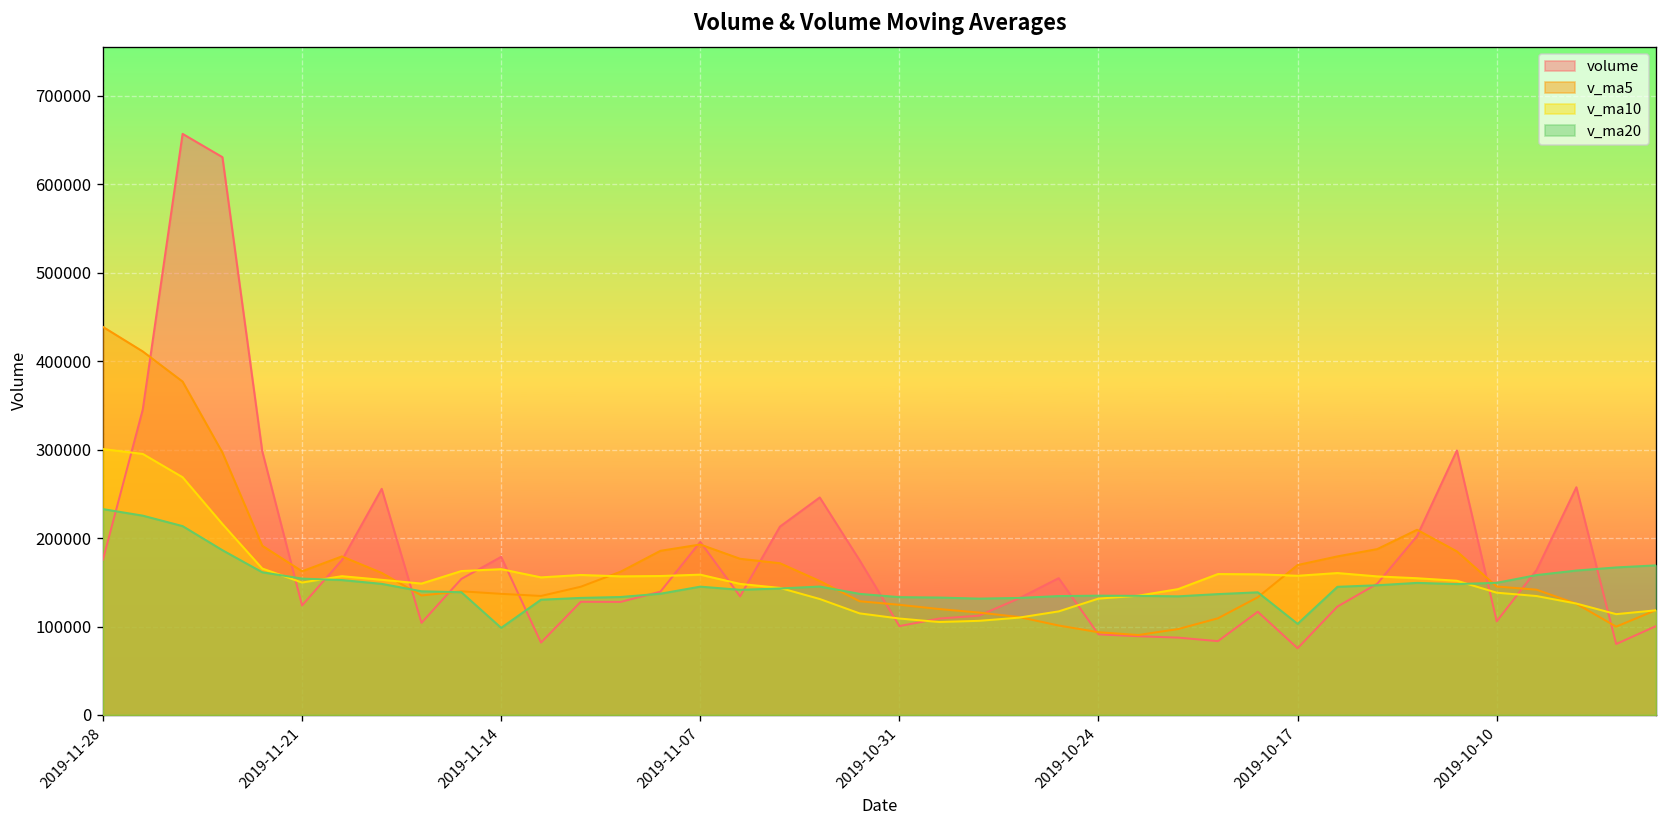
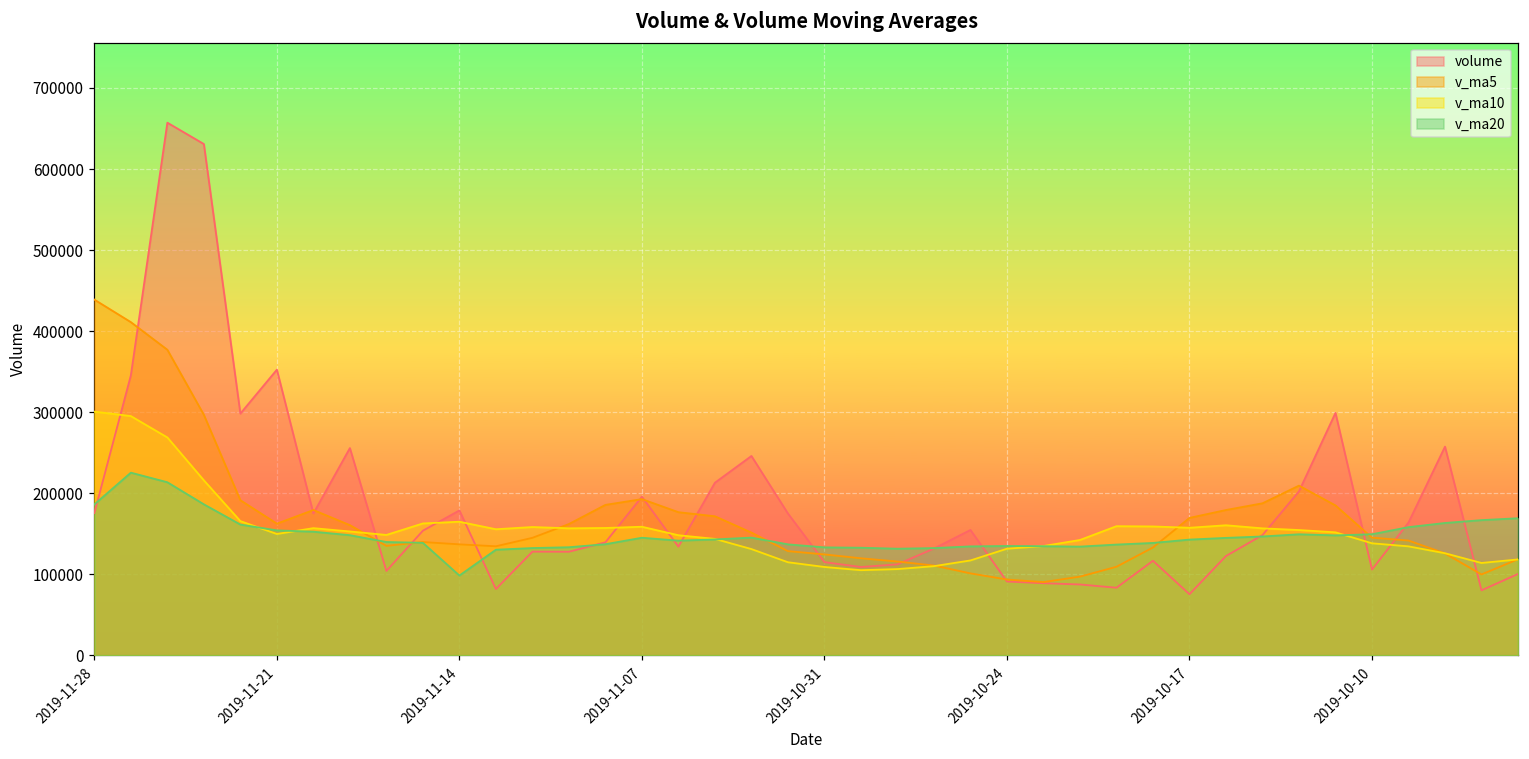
  {
    "volume": {
      "2019-11-28": 180000,
-     "2019-11-21": 120000,
+     "2019-11-21": 350000,
      "2019-11-14": 180000,
-     "2019-10-31": 100000,
+     "2019-10-31": 120000,
      "2019-10-17": 80000,
      "2019-10-10": 110000
    },
    "v_ma20": {
-     "2019-11-28": 230000,
+     "2019-11-28": 190000,
      "2019-11-21": 150000,
      "2019-11-14": 100000,
      "2019-11-07": 150000,
      "2019-10-31": 130000,
-     "2019-10-17": 100000,
+     "2019-10-17": 140000,
      "2019-10-10": 150000
    }
  }
